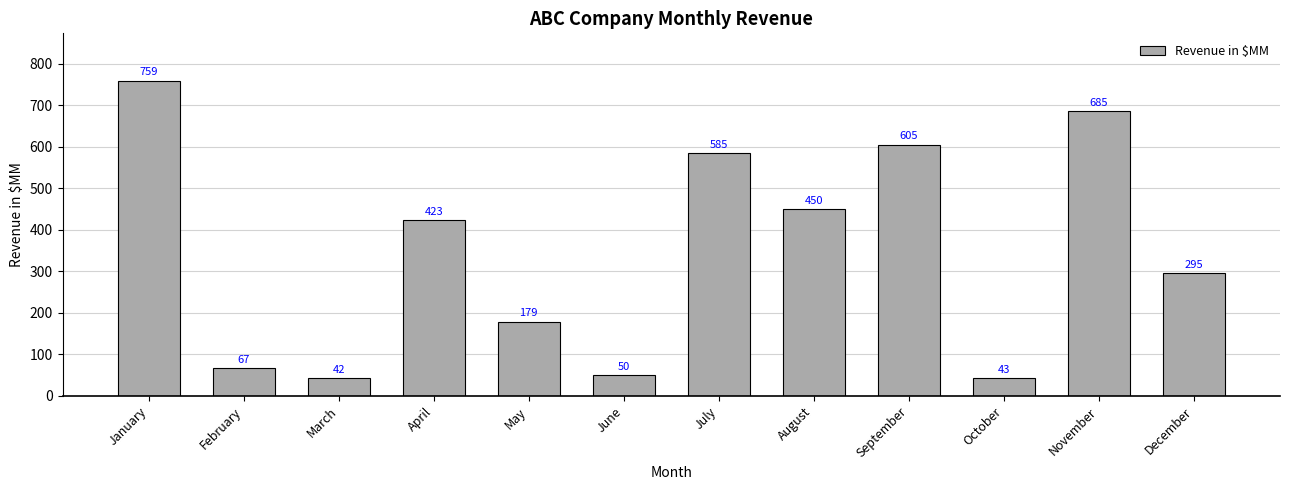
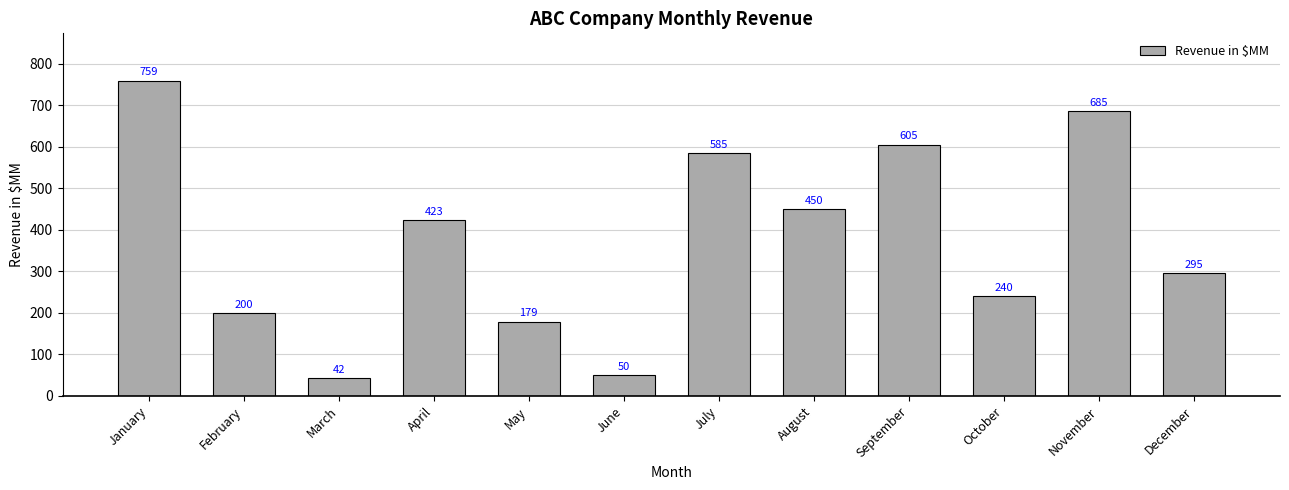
  {
    "January": 759,
-   "February": 67,
+   "February": 200,
    "March": 42,
    "April": 423,
    "May": 179,
    "June": 50,
    "July": 585,
    "August": 450,
    "September": 605,
-   "October": 43,
+   "October": 240,
    "November": 685,
    "December": 295
  }
